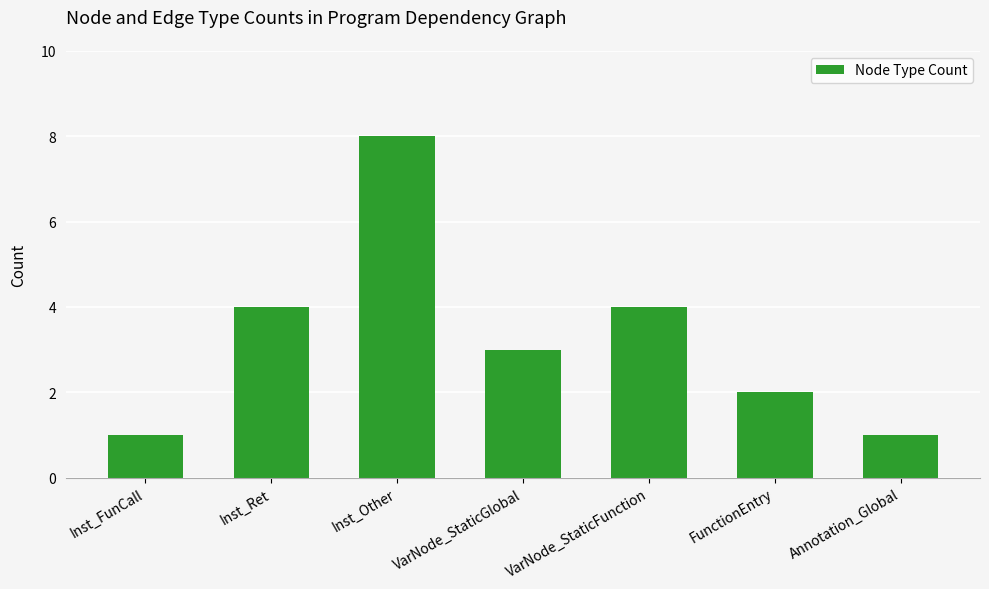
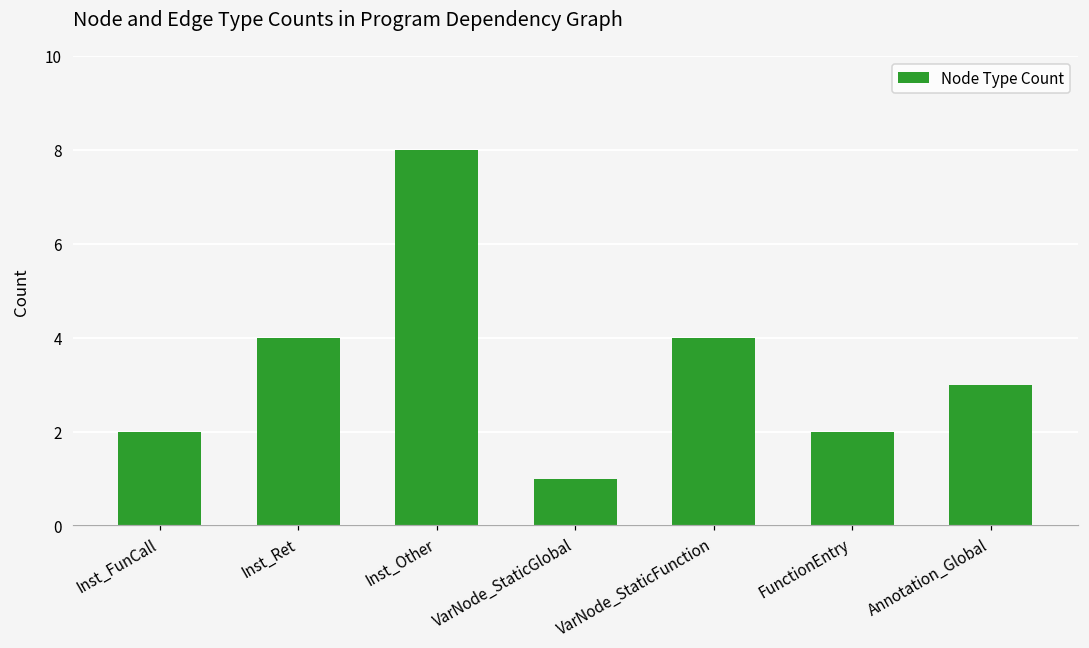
  {
-   "Inst_FunCall": 1,
+   "Inst_FunCall": 2,
    "Inst_Ret": 4,
    "Inst_Other": 8,
-   "VarNode_StaticGlobal": 3,
+   "VarNode_StaticGlobal": 1,
    "VarNode_StaticFunction": 4,
    "FunctionEntry": 2,
-   "Annotation_Global": 1
+   "Annotation_Global": 3
  }
